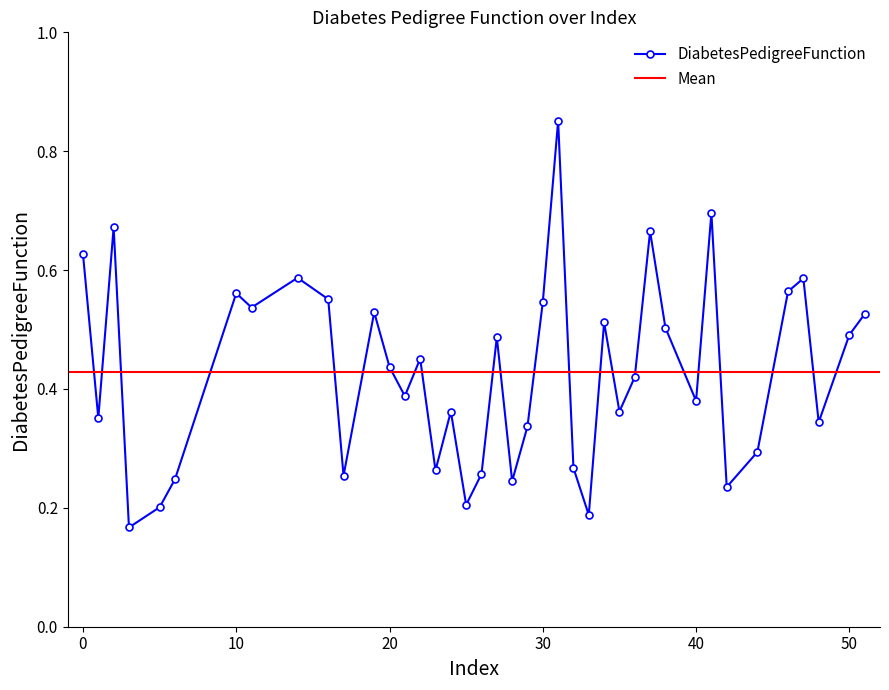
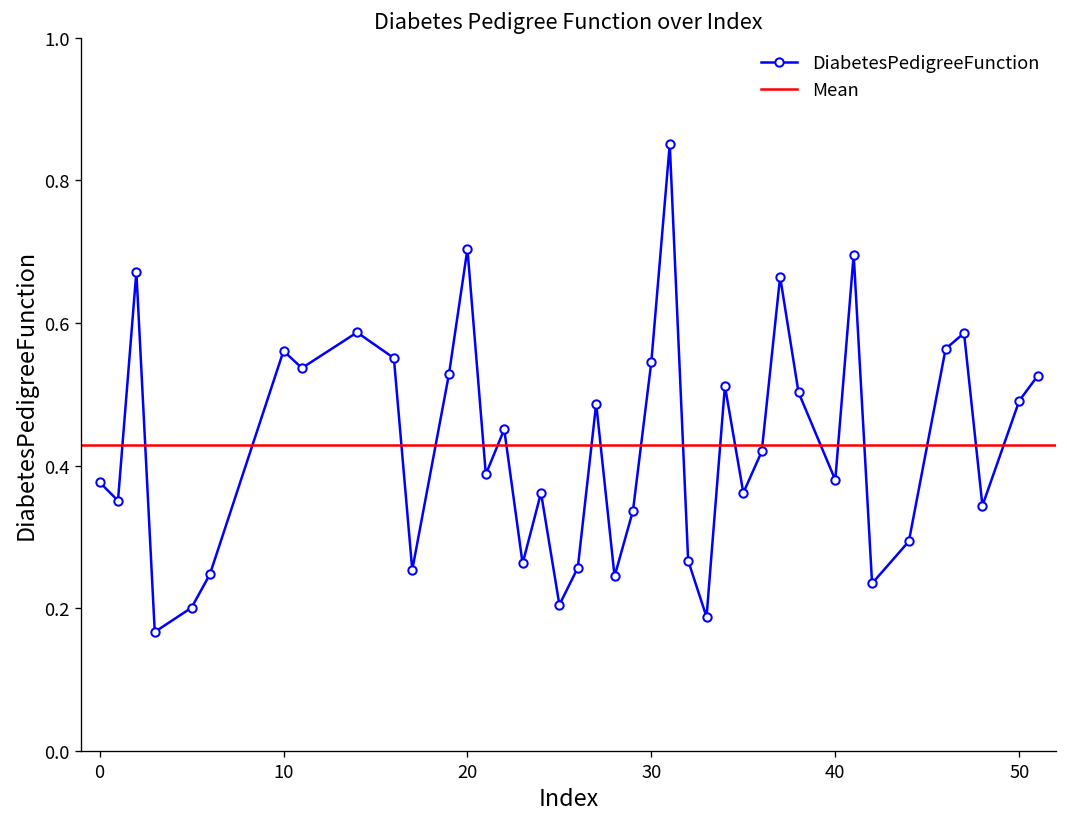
  {
-   "0": 0.63,
+   "0": 0.38,
    "10": 0.56,
-   "20": 0.44,
+   "20": 0.70,
    "30": 0.55,
    "40": 0.38,
    "50": 0.49
  }
